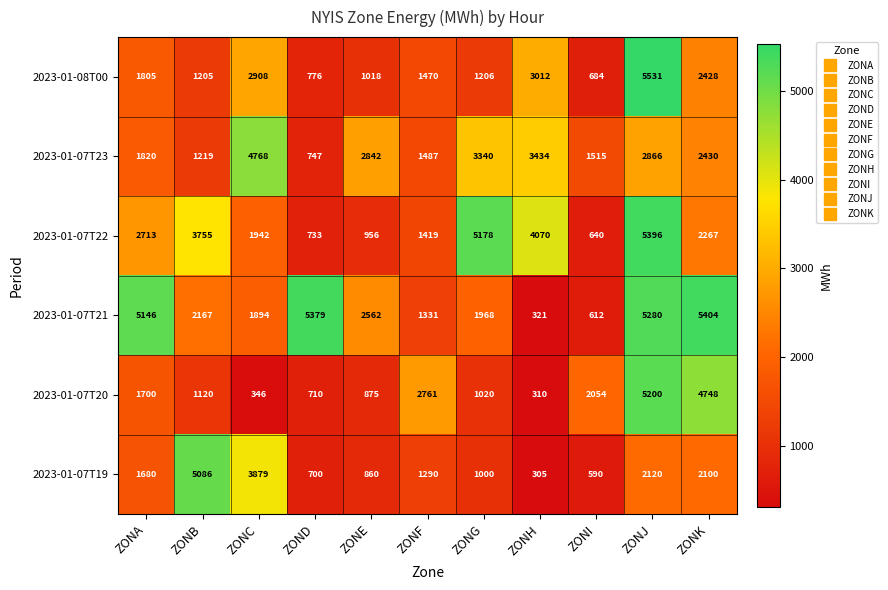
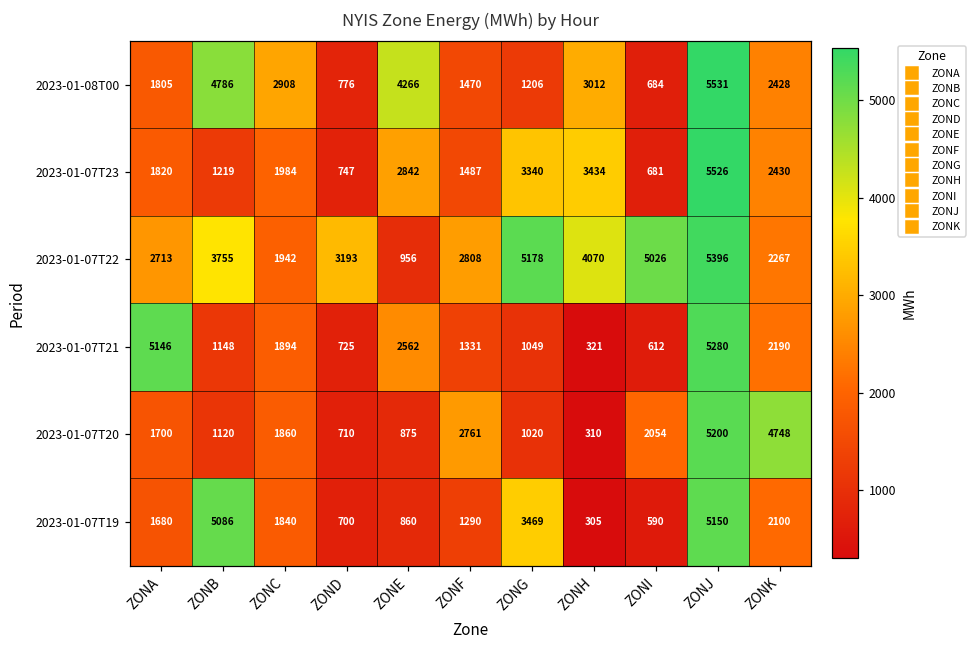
  {
    "2023-01-08T00": {
      "ZONA": 1805,
-     "ZONB": 1205,
+     "ZONB": 4786,
      "ZONC": 2908,
      "ZOND": 776,
-     "ZONE": 1018,
+     "ZONE": 4266,
      "ZONF": 1470,
      "ZONG": 1206,
      "ZONH": 3012,
      "ZONI": 684,
      "ZONJ": 5531,
      "ZONK": 2428
    },
    "2023-01-07T23": {
      "ZONA": 1820,
      "ZONB": 1219,
-     "ZONC": 4768,
+     "ZONC": 1984,
      "ZOND": 747,
      "ZONE": 2842,
      "ZONF": 1487,
      "ZONG": 3340,
      "ZONH": 3434,
-     "ZONI": 1515,
-     "ZONJ": 2866,
+     "ZONI": 681,
+     "ZONJ": 5526,
      "ZONK": 2430
    },
    "2023-01-07T22": {
      "ZONA": 2713,
      "ZONB": 3755,
      "ZONC": 1942,
-     "ZOND": 733,
+     "ZOND": 3193,
      "ZONE": 956,
-     "ZONF": 1419,
+     "ZONF": 2808,
      "ZONG": 5178,
      "ZONH": 4070,
-     "ZONI": 640,
+     "ZONI": 5026,
      "ZONJ": 5396,
      "ZONK": 2267
    },
    "2023-01-07T21": {
      "ZONA": 5146,
-     "ZONB": 2167,
+     "ZONB": 1148,
      "ZONC": 1894,
-     "ZOND": 5379,
+     "ZOND": 725,
      "ZONE": 2562,
      "ZONF": 1331,
-     "ZONG": 1968,
+     "ZONG": 1049,
      "ZONH": 321,
      "ZONI": 612,
      "ZONJ": 5280,
-     "ZONK": 5404
+     "ZONK": 2190
    },
    "2023-01-07T20": {
      "ZONA": 1700,
      "ZONB": 1120,
-     "ZONC": 346,
+     "ZONC": 1860,
      "ZOND": 710,
      "ZONE": 875,
      "ZONF": 2761,
      "ZONG": 1020,
      "ZONH": 310,
      "ZONI": 2054,
      "ZONJ": 5200,
      "ZONK": 4748
    },
    "2023-01-07T19": {
      "ZONA": 1680,
      "ZONB": 5086,
-     "ZONC": 3879,
+     "ZONC": 1840,
      "ZOND": 700,
      "ZONE": 860,
      "ZONF": 1290,
-     "ZONG": 1000,
+     "ZONG": 3469,
      "ZONH": 305,
      "ZONI": 590,
-     "ZONJ": 2120,
+     "ZONJ": 5150,
      "ZONK": 2100
    }
  }
